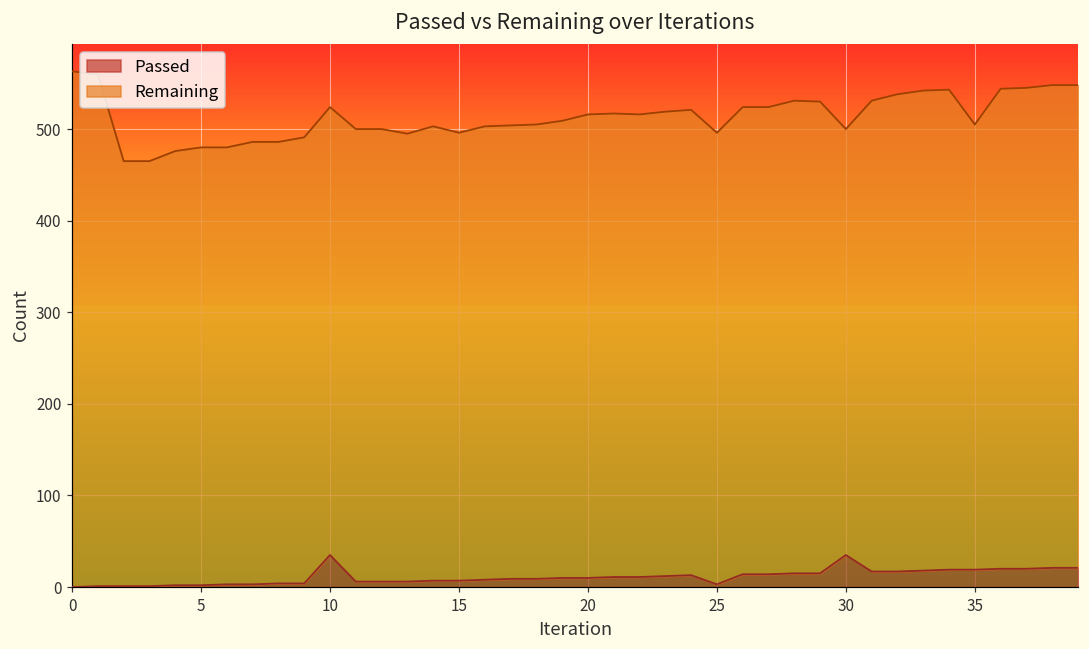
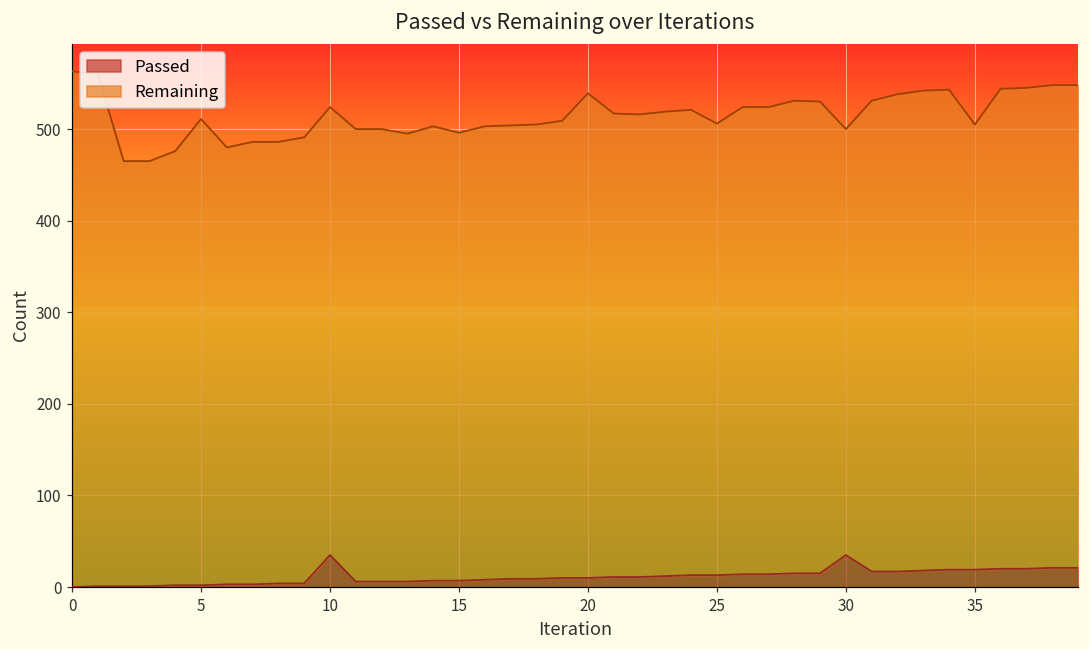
  {
    "Passed": {
      "0": 0,
      "5": 0,
      "10": 40,
      "15": 10,
      "20": 10,
-     "25": 0,
+     "25": 10,
      "30": 40,
      "35": 20
    },
    "Remaining": {
      "0": 560,
-     "5": 480,
+     "5": 510,
      "10": 490,
      "15": 490,
-     "20": 510,
+     "20": 530,
      "25": 490,
      "30": 470,
      "35": 490
    }
  }
